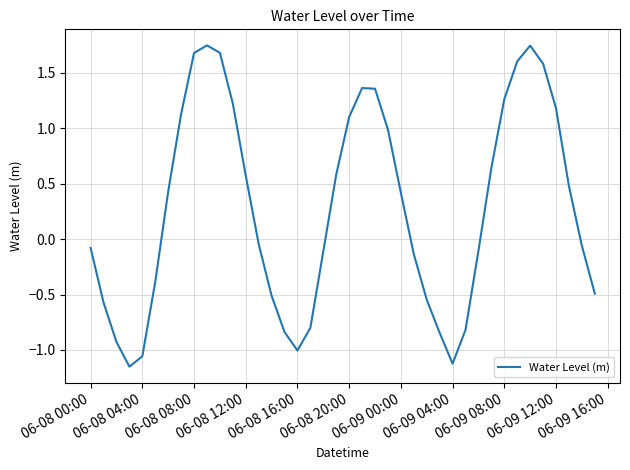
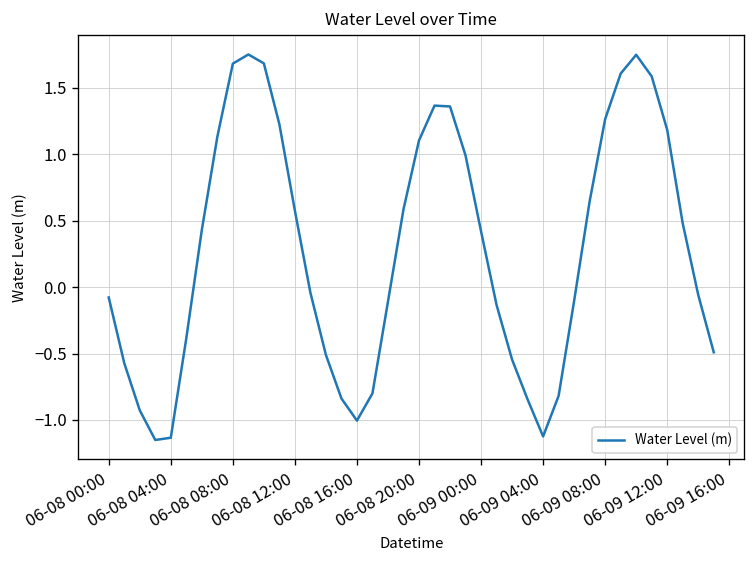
  {
    "06-08 00:00": -0.08,
-   "06-08 04:00": -1.06,
+   "06-08 04:00": -1.13,
    "06-08 08:00": 1.68,
    "06-08 12:00": 0.57,
    "06-08 16:00": -1.00,
    "06-08 20:00": 1.10,
    "06-09 00:00": 0.42,
    "06-09 04:00": -1.12,
    "06-09 08:00": 1.26,
    "06-09 12:00": 1.18
  }
